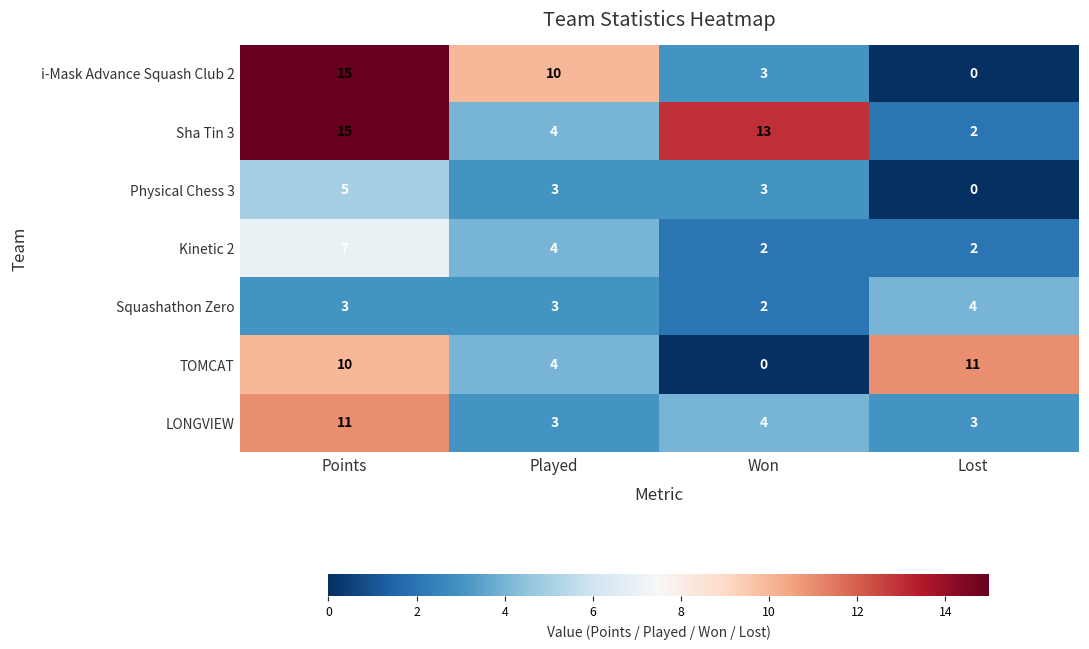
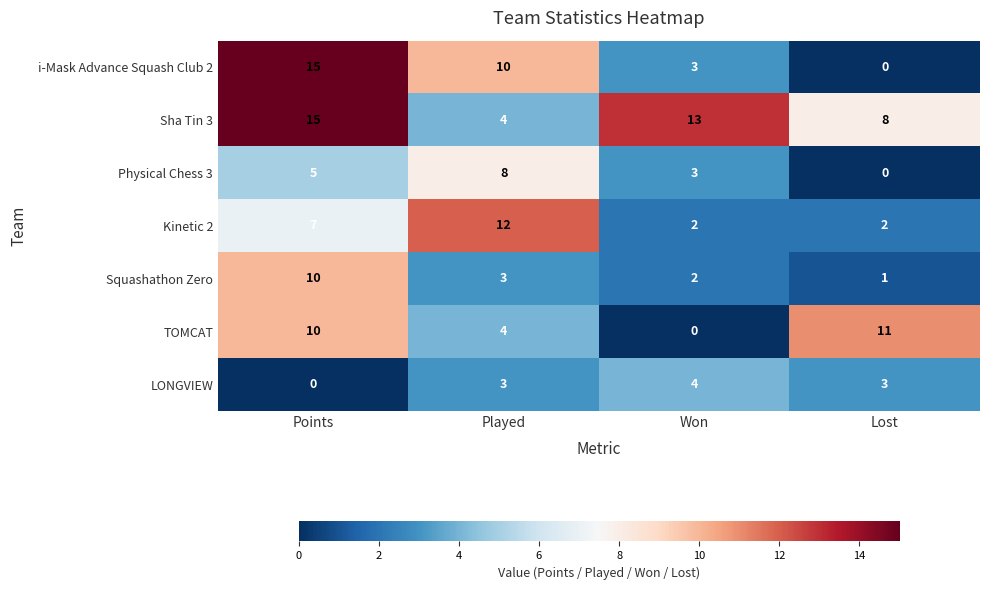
  {
    "i-Mask Advance Squash Club 2": {
      "Points": 15,
      "Played": 10,
      "Won": 3,
      "Lost": 0
    },
    "Sha Tin 3": {
      "Points": 15,
      "Played": 4,
      "Won": 13,
-     "Lost": 2
+     "Lost": 8
    },
    "Physical Chess 3": {
      "Points": 5,
-     "Played": 3,
+     "Played": 8,
      "Won": 3,
      "Lost": 0
    },
    "Kinetic 2": {
-     "Played": 4,
+     "Played": 12,
      "Won": 2,
      "Lost": 2
    },
    "Squashathon Zero": {
-     "Points": 3,
+     "Points": 10,
      "Played": 3,
      "Won": 2,
-     "Lost": 4
+     "Lost": 1
    },
    "TOMCAT": {
      "Points": 10,
      "Played": 4,
      "Won": 0,
      "Lost": 11
    },
    "LONGVIEW": {
-     "Points": 11,
+     "Points": 0,
      "Played": 3,
      "Won": 4,
      "Lost": 3
    }
  }
